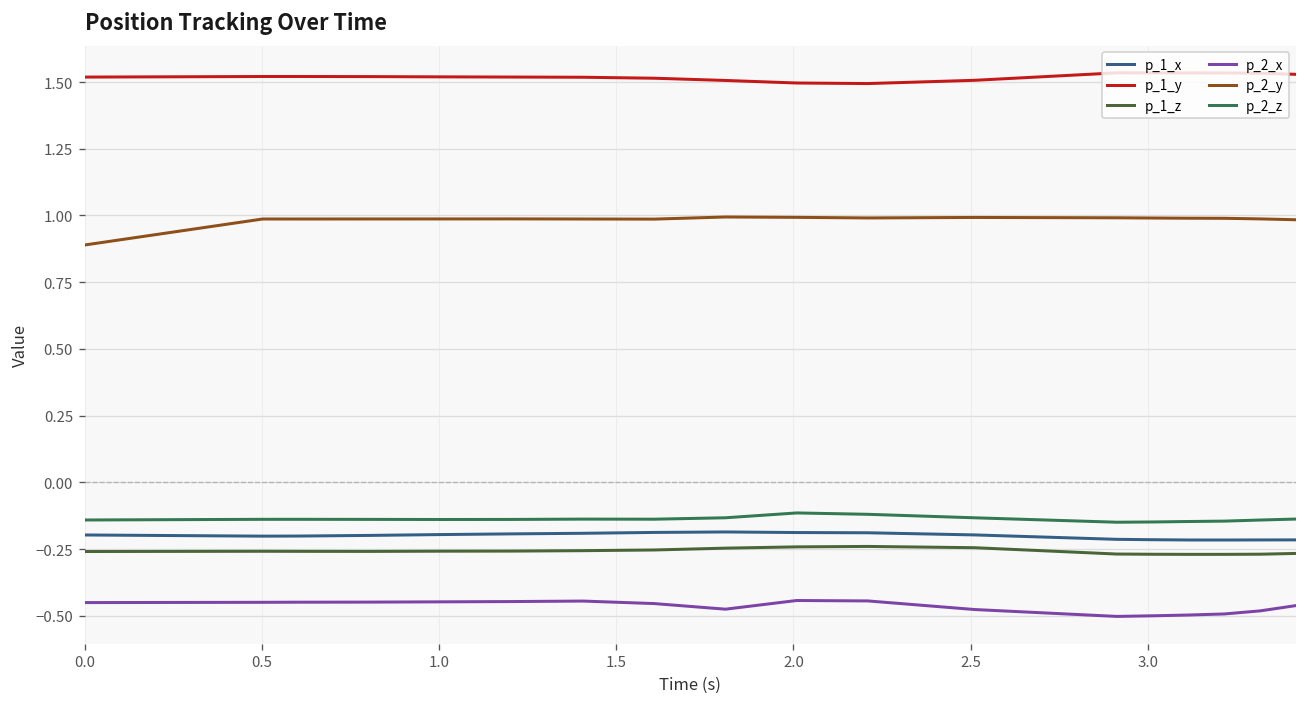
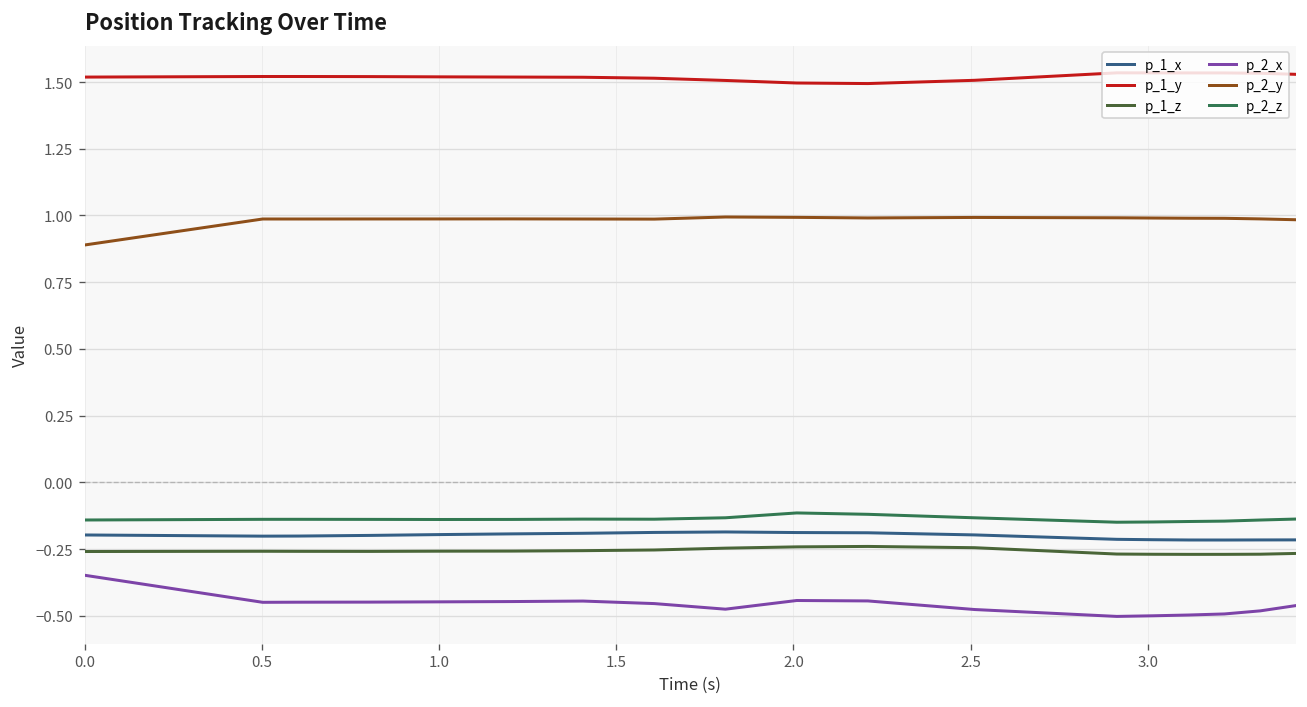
  {
    "p_1_x": {
      "0.0": -0.20
    },
    "p_1_y": {
      "0.0": 1.52
    },
    "p_2_x": {
-     "0.0": -0.45
+     "0.0": -0.35
    },
    "p_2_y": {
      "0.0": 0.89
    }
  }
